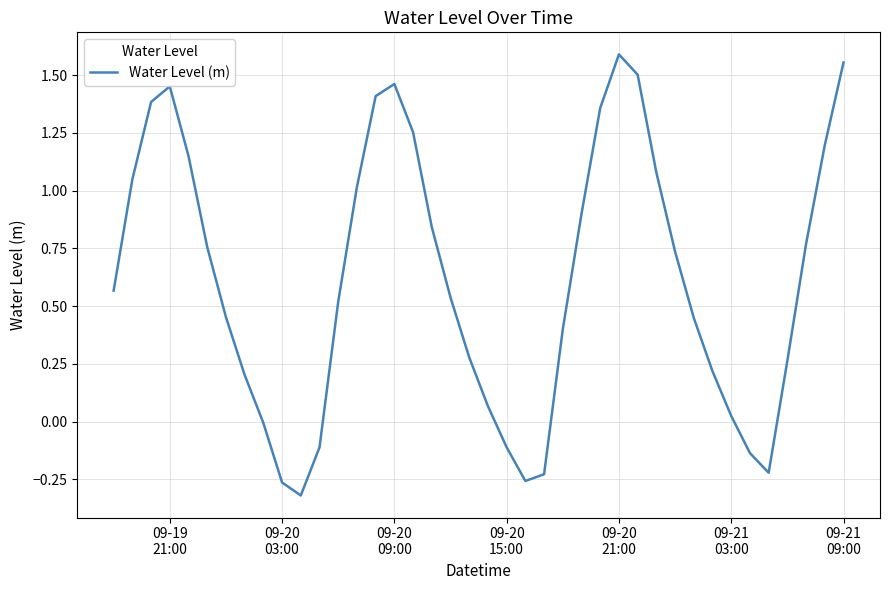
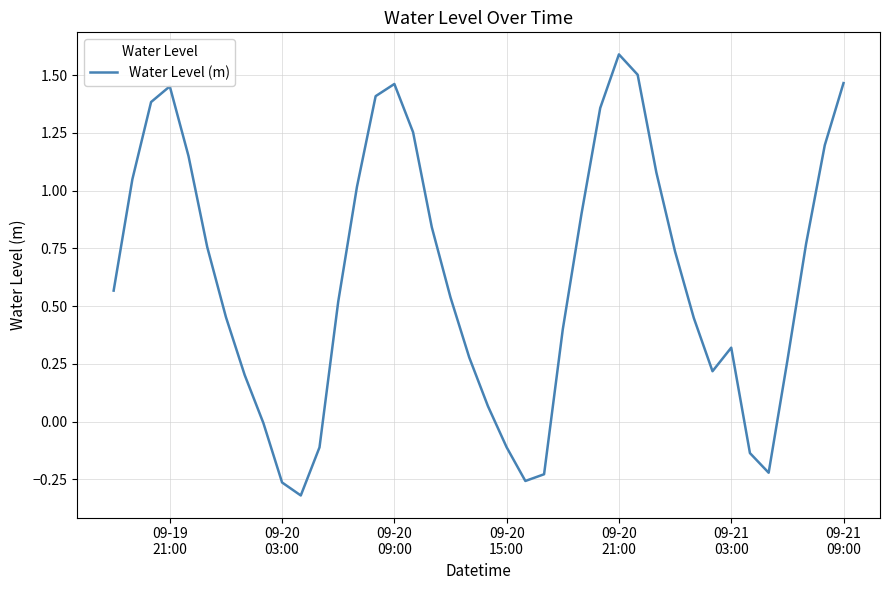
  {
    "09-19 21:00": 1.45,
    "09-20 03:00": -0.26,
    "09-20 09:00": 1.46,
    "09-20 15:00": -0.11,
    "09-20 21:00": 1.59,
-   "09-21 03:00": 0.02,
-   "09-21 09:00": 1.55
+   "09-21 03:00": 0.32,
+   "09-21 09:00": 1.47
  }
